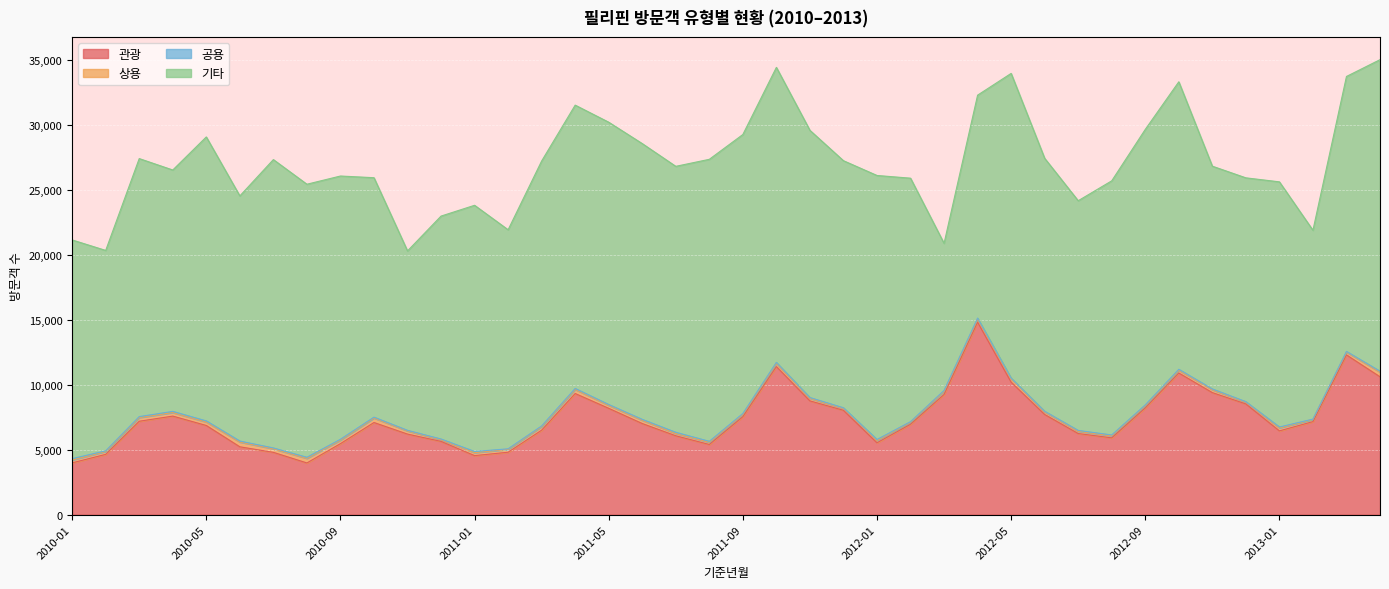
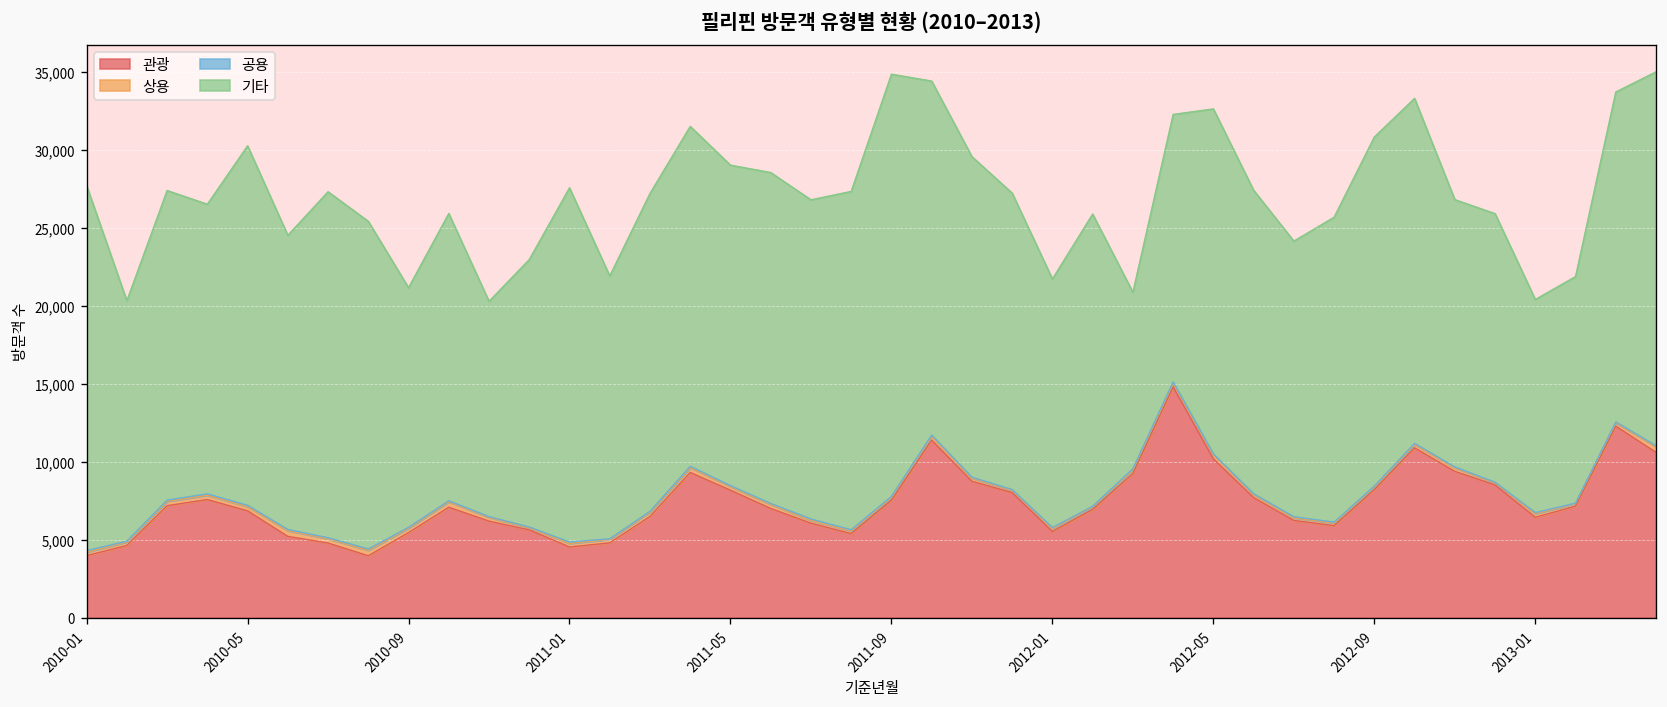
  {
    "관광": {
      "2010-01": "4,000",
      "2010-05": "6,900",
      "2010-09": "5,500",
      "2011-01": "4,500",
      "2011-05": "8,200",
      "2012-05": "10,200",
      "2013-01": "6,400"
    },
    "기타": {
-     "2010-01": "16,800",
-     "2010-05": "21,800",
-     "2010-09": "20,200",
-     "2011-01": "18,900",
-     "2011-05": "21,700",
-     "2011-09": "21,500",
-     "2012-01": "20,300",
-     "2012-05": "23,400",
-     "2012-09": "21,200",
-     "2013-01": "18,900"
+     "2010-01": "23,400",
+     "2010-05": "23,000",
+     "2010-09": "15,400",
+     "2011-01": "22,700",
+     "2011-05": "20,500",
+     "2011-09": "27,100",
+     "2012-01": "15,900",
+     "2012-05": "22,100",
+     "2012-09": "22,400",
+     "2013-01": "13,700"
    }
  }
